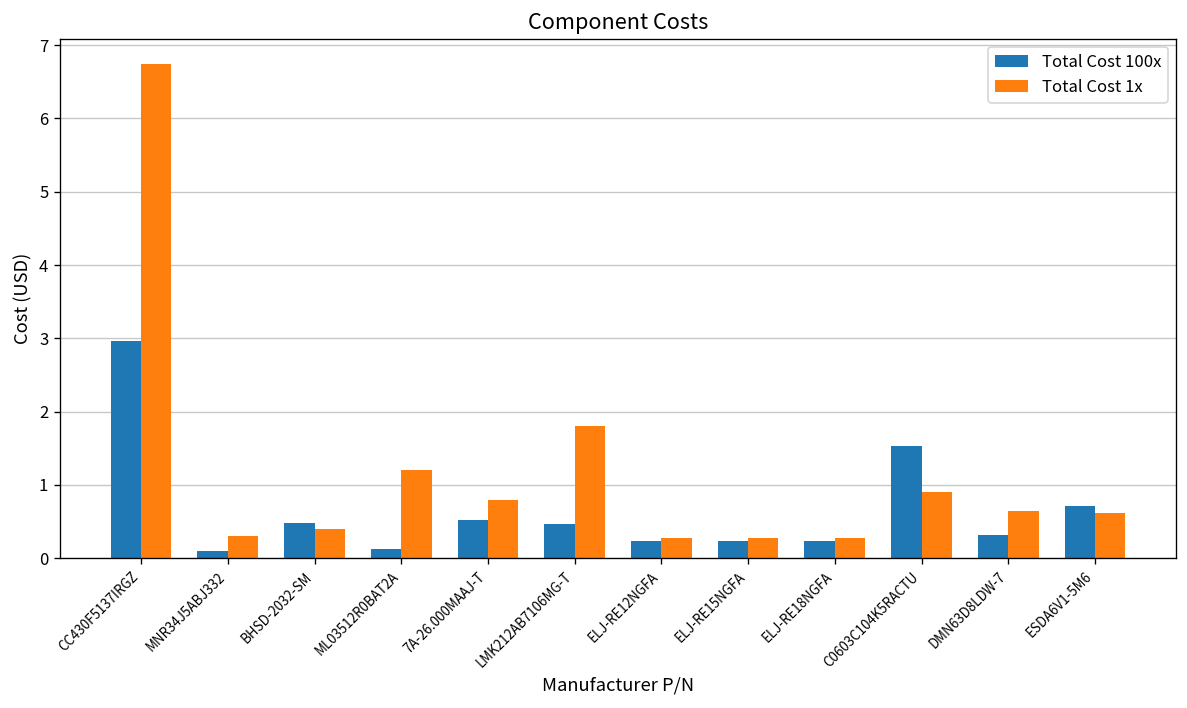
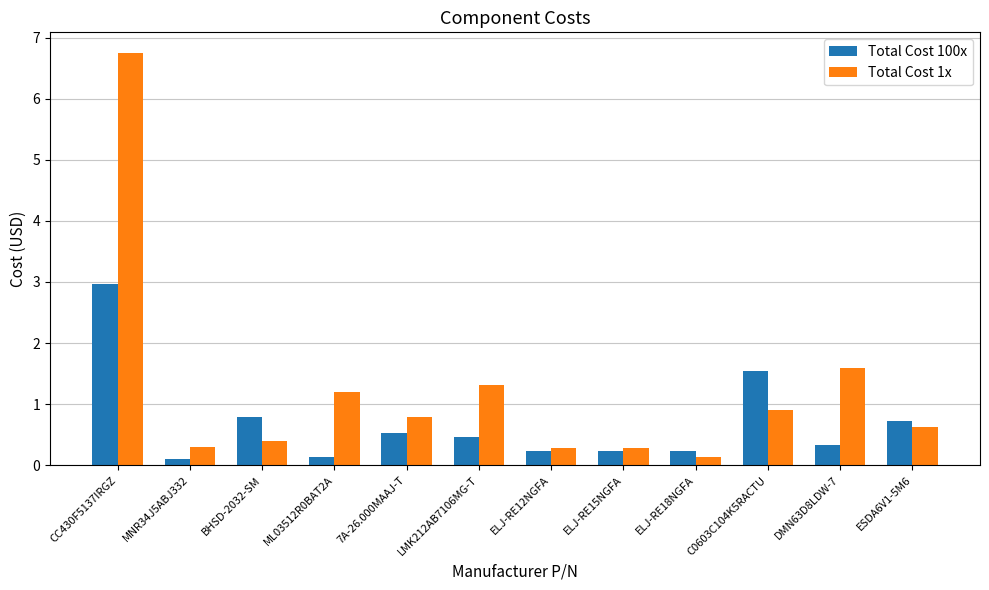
  {
    "Total Cost 100x": {
      "CC430F5137IRGZ": 3.0,
      "MNR34J5ABJ332": 0.1,
-     "BHSD-2032-SM": 0.5,
+     "BHSD-2032-SM": 0.8,
      "ML03512R0BAT2A": 0.1,
      "7A-26.000MAAJ-T": 0.5,
      "LMK212AB7106MG-T": 0.5,
      "ELJ-RE12NGFA": 0.2,
      "ELJ-RE15NGFA": 0.2,
      "ELJ-RE18NGFA": 0.2,
      "C0603C104K5RACTU": 1.5,
      "DMN63D8LDW-7": 0.3,
      "ESDA6V1-5M6": 0.7
    },
    "Total Cost 1x": {
      "CC430F5137IRGZ": 6.8,
      "MNR34J5ABJ332": 0.3,
      "BHSD-2032-SM": 0.4,
      "ML03512R0BAT2A": 1.2,
      "7A-26.000MAAJ-T": 0.8,
-     "LMK212AB7106MG-T": 1.8,
+     "LMK212AB7106MG-T": 1.3,
      "ELJ-RE12NGFA": 0.3,
      "ELJ-RE15NGFA": 0.3,
-     "ELJ-RE18NGFA": 0.3,
+     "ELJ-RE18NGFA": 0.1,
      "C0603C104K5RACTU": 0.9,
-     "DMN63D8LDW-7": 0.6,
+     "DMN63D8LDW-7": 1.6,
      "ESDA6V1-5M6": 0.6
    }
  }
